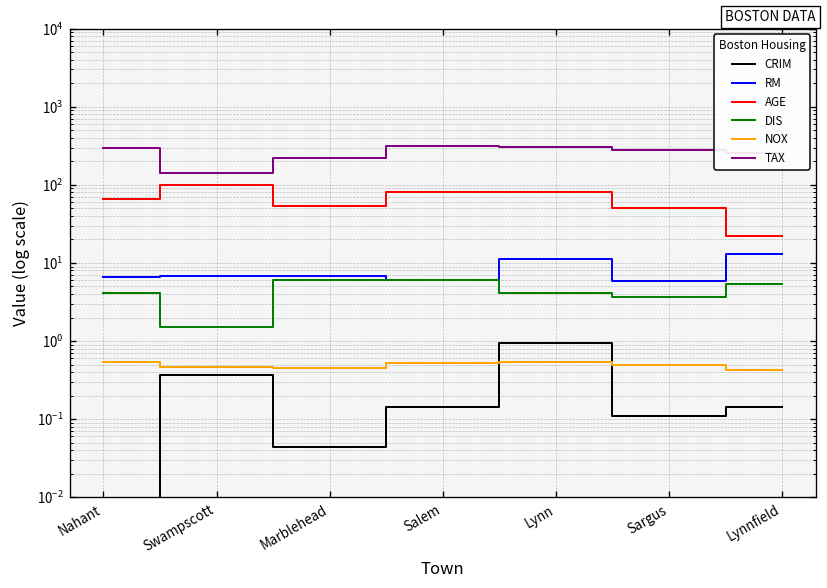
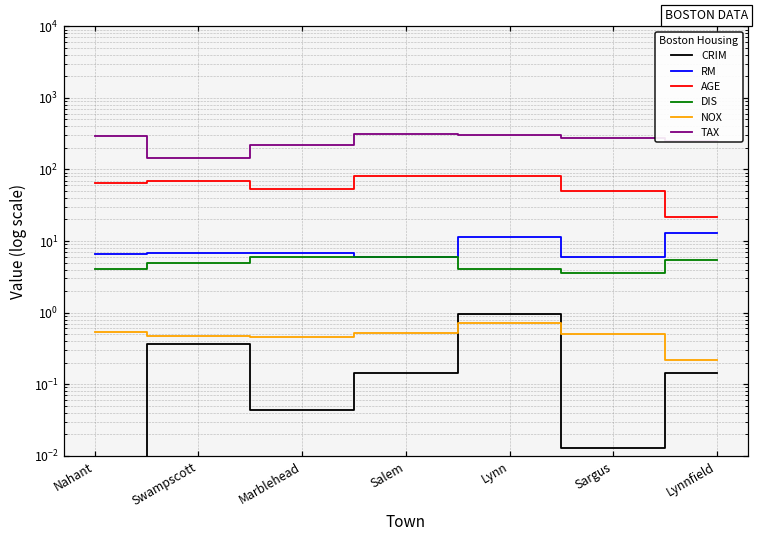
  {
    "CRIM": {
      "Swampscott": 0.4,
      "Marblehead": 0.04,
      "Salem": 0.14,
      "Lynn": 1.0,
-     "Sargus": 0.11,
+     "Sargus": 0.013,
      "Lynnfield": 0.14
    },
    "RM": {
      "Nahant": 7,
      "Swampscott": 7,
      "Marblehead": 7,
      "Lynn": 11,
      "Sargus": 6,
      "Lynnfield": 13
    },
    "AGE": {
      "Nahant": 70,
-     "Swampscott": 100,
+     "Swampscott": 70,
      "Marblehead": 50,
      "Salem": 80,
      "Lynn": 80,
      "Sargus": 50,
      "Lynnfield": 22
    },
    "DIS": {
      "Nahant": 4,
-     "Swampscott": 1.5,
+     "Swampscott": 5,
      "Marblehead": 6,
      "Lynn": 4,
      "Sargus": 4,
      "Lynnfield": 5
    },
    "NOX": {
      "Nahant": 0.5,
      "Swampscott": 0.5,
      "Marblehead": 0.5,
      "Salem": 0.5,
-     "Lynn": 0.5,
+     "Lynn": 0.7,
      "Sargus": 0.5,
-     "Lynnfield": 0.4
+     "Lynnfield": 0.22
    },
    "TAX": {
      "Nahant": 300,
      "Swampscott": 140,
      "Marblehead": 220,
      "Salem": 300,
      "Lynn": 300,
      "Sargus": 280
    }
  }
